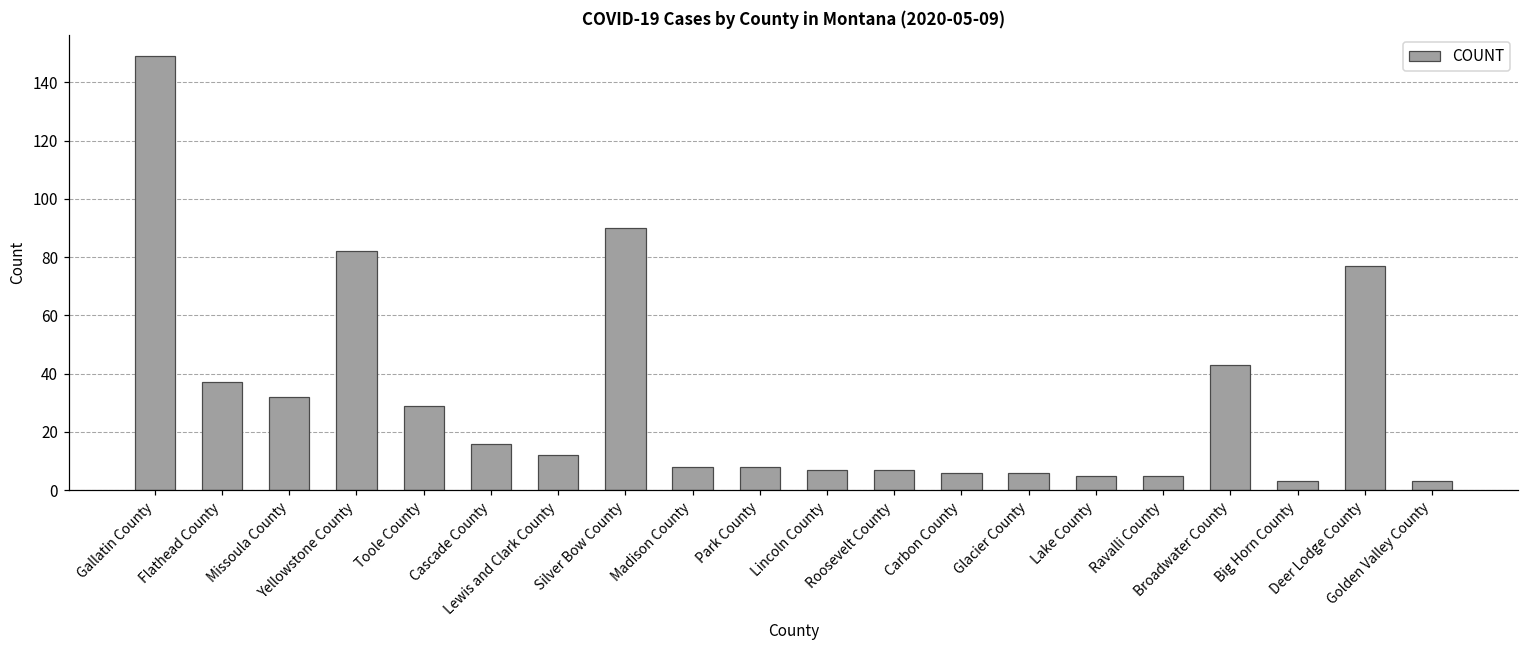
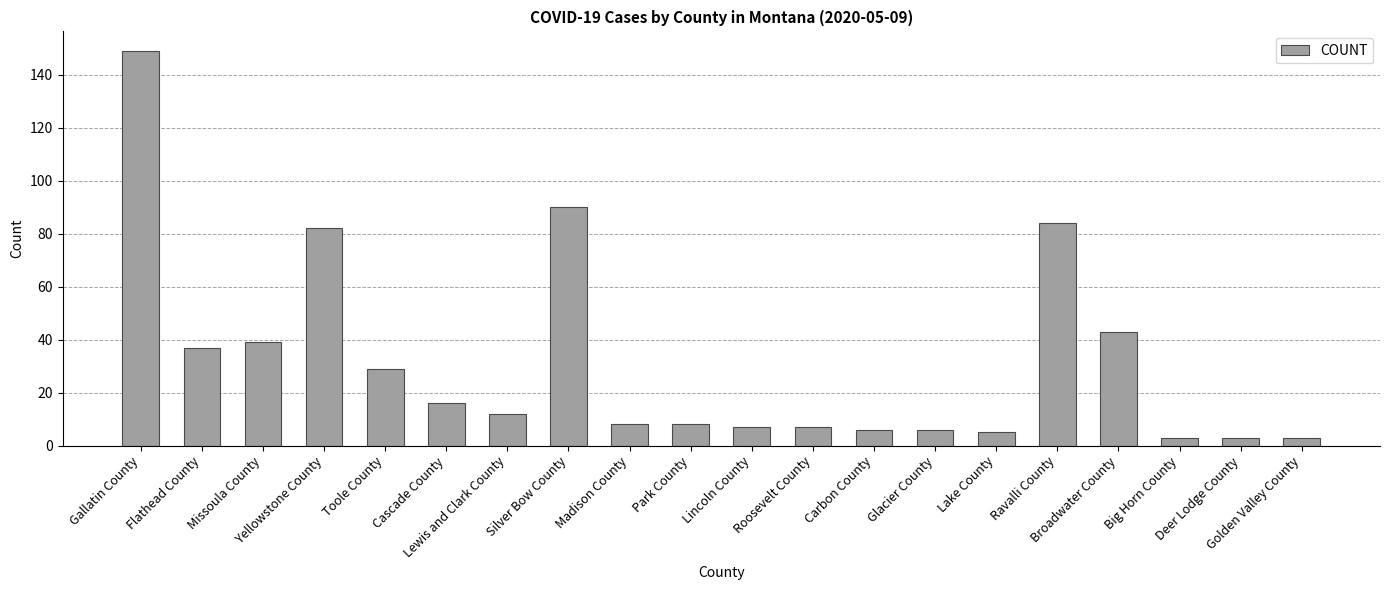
  {
    "Gallatin County": 149,
    "Flathead County": 37,
-   "Missoula County": 32,
+   "Missoula County": 39,
    "Yellowstone County": 82,
    "Toole County": 29,
    "Cascade County": 16,
    "Lewis and Clark County": 12,
    "Silver Bow County": 90,
    "Madison County": 8,
    "Park County": 8,
    "Lincoln County": 7,
    "Roosevelt County": 7,
    "Carbon County": 6,
    "Glacier County": 6,
    "Lake County": 5,
-   "Ravalli County": 5,
+   "Ravalli County": 84,
    "Broadwater County": 43,
    "Big Horn County": 3,
-   "Deer Lodge County": 77,
+   "Deer Lodge County": 3,
    "Golden Valley County": 3
  }
